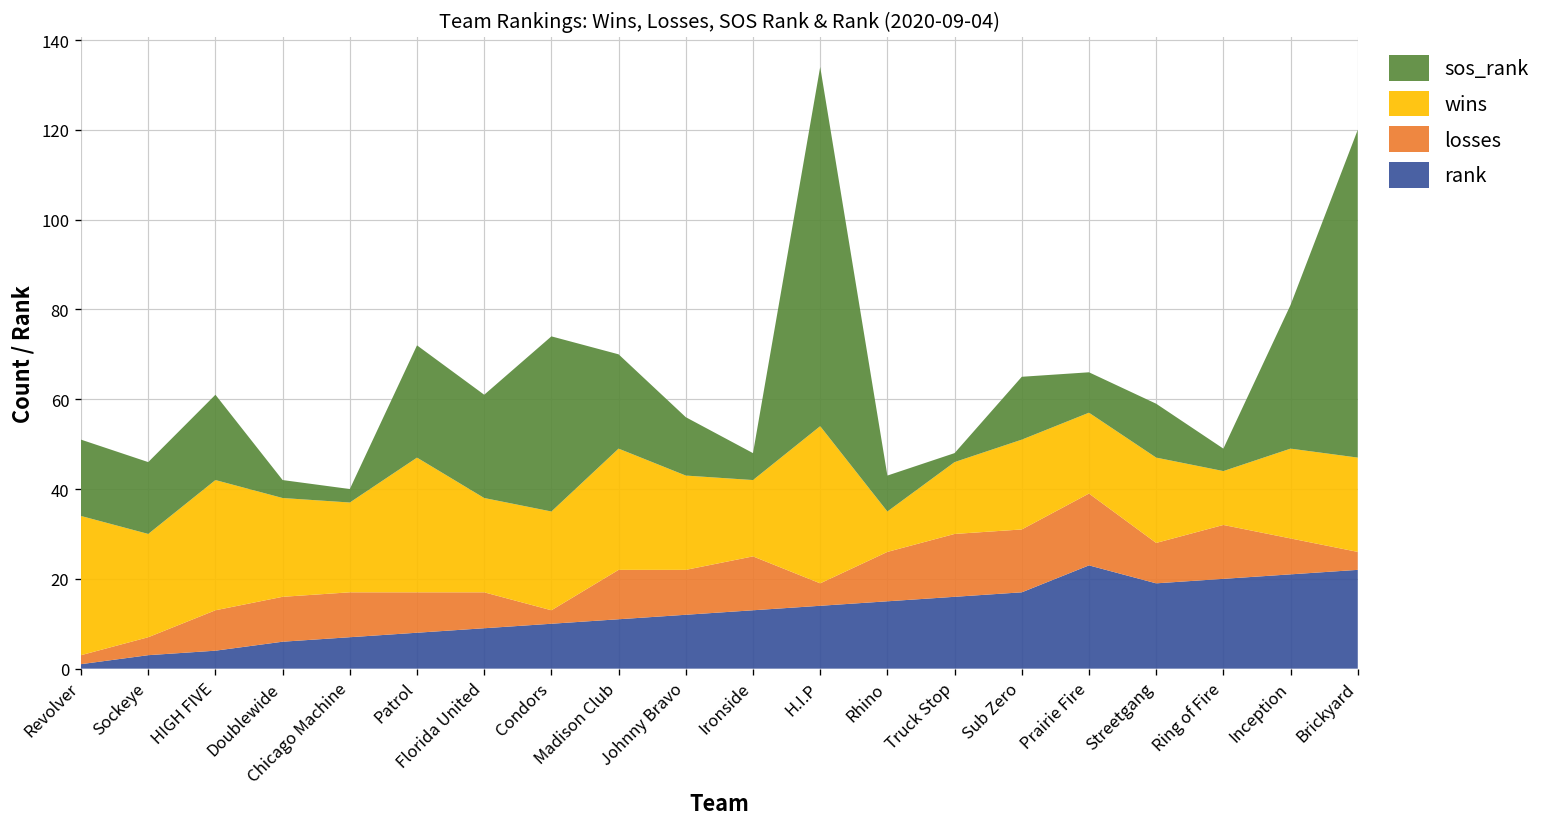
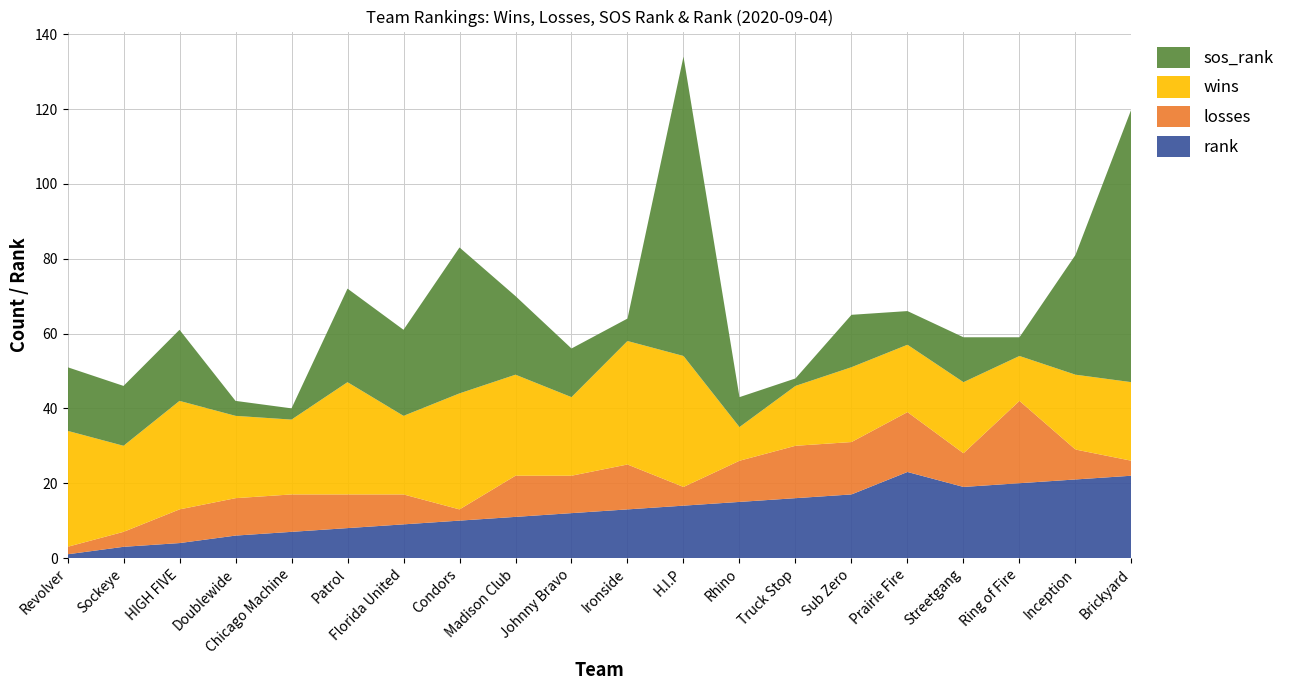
  {
    "rank": {
      "Revolver": 1,
      "Sockeye": 3,
      "HIGH FIVE": 4,
      "Doublewide": 6,
      "Chicago Machine": 7,
      "Patrol": 8,
      "Florida United": 9,
      "Condors": 10,
      "Madison Club": 11,
      "Johnny Bravo": 12,
      "Ironside": 13,
      "H.I.P": 14,
      "Rhino": 15,
      "Truck Stop": 16,
      "Sub Zero": 17,
      "Prairie Fire": 23,
      "Streetgang": 19,
      "Ring of Fire": 20,
      "Inception": 21,
      "Brickyard": 22
    },
    "losses": {
      "Revolver": 2,
      "Sockeye": 4,
      "HIGH FIVE": 9,
      "Doublewide": 10,
      "Chicago Machine": 10,
      "Patrol": 9,
      "Florida United": 8,
      "Condors": 3,
      "Madison Club": 11,
      "Johnny Bravo": 10,
      "Ironside": 12,
      "H.I.P": 5,
      "Rhino": 11,
      "Truck Stop": 14,
      "Sub Zero": 14,
      "Prairie Fire": 16,
      "Streetgang": 9,
-     "Ring of Fire": 12,
+     "Ring of Fire": 22,
      "Inception": 8,
      "Brickyard": 4
    },
    "wins": {
      "Revolver": 31,
      "Sockeye": 23,
      "HIGH FIVE": 29,
      "Doublewide": 22,
      "Chicago Machine": 20,
      "Patrol": 30,
      "Florida United": 21,
-     "Condors": 22,
+     "Condors": 31,
      "Madison Club": 27,
      "Johnny Bravo": 21,
-     "Ironside": 17,
+     "Ironside": 33,
      "H.I.P": 35,
      "Rhino": 9,
      "Truck Stop": 16,
      "Sub Zero": 20,
      "Prairie Fire": 18,
      "Streetgang": 19,
      "Ring of Fire": 12,
      "Inception": 20,
      "Brickyard": 21
    },
    "sos_rank": {
      "Revolver": 17,
      "Sockeye": 16,
      "HIGH FIVE": 19,
      "Doublewide": 4,
      "Chicago Machine": 3,
      "Patrol": 25,
      "Florida United": 23,
      "Condors": 39,
      "Madison Club": 21,
      "Johnny Bravo": 13,
      "Ironside": 6,
      "H.I.P": 80,
      "Rhino": 8,
      "Truck Stop": 2,
      "Sub Zero": 14,
      "Prairie Fire": 9,
      "Streetgang": 12,
      "Ring of Fire": 5,
      "Inception": 32,
      "Brickyard": 73
    }
  }
